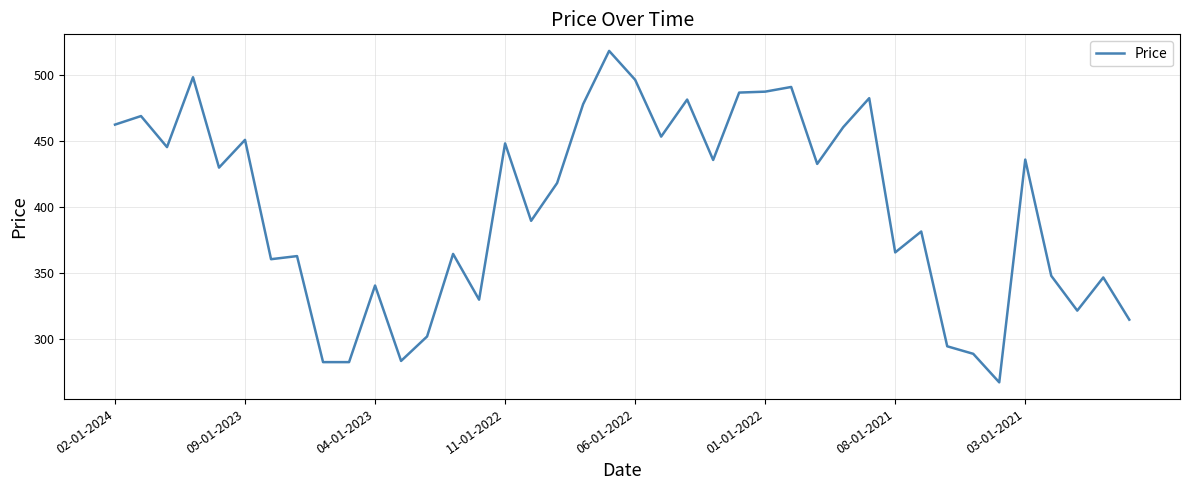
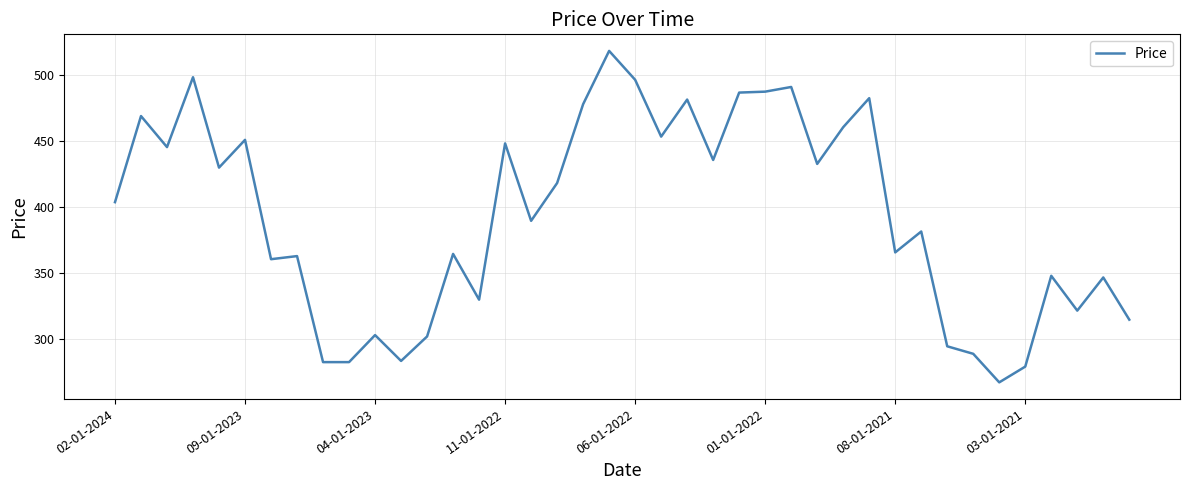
  {
-   "02-01-2024": 462,
+   "02-01-2024": 404,
    "09-01-2023": 451,
-   "04-01-2023": 340,
+   "04-01-2023": 303,
    "11-01-2022": 448,
    "06-01-2022": 496,
    "01-01-2022": 487,
    "08-01-2021": 366,
-   "03-01-2021": 436
+   "03-01-2021": 279
  }
